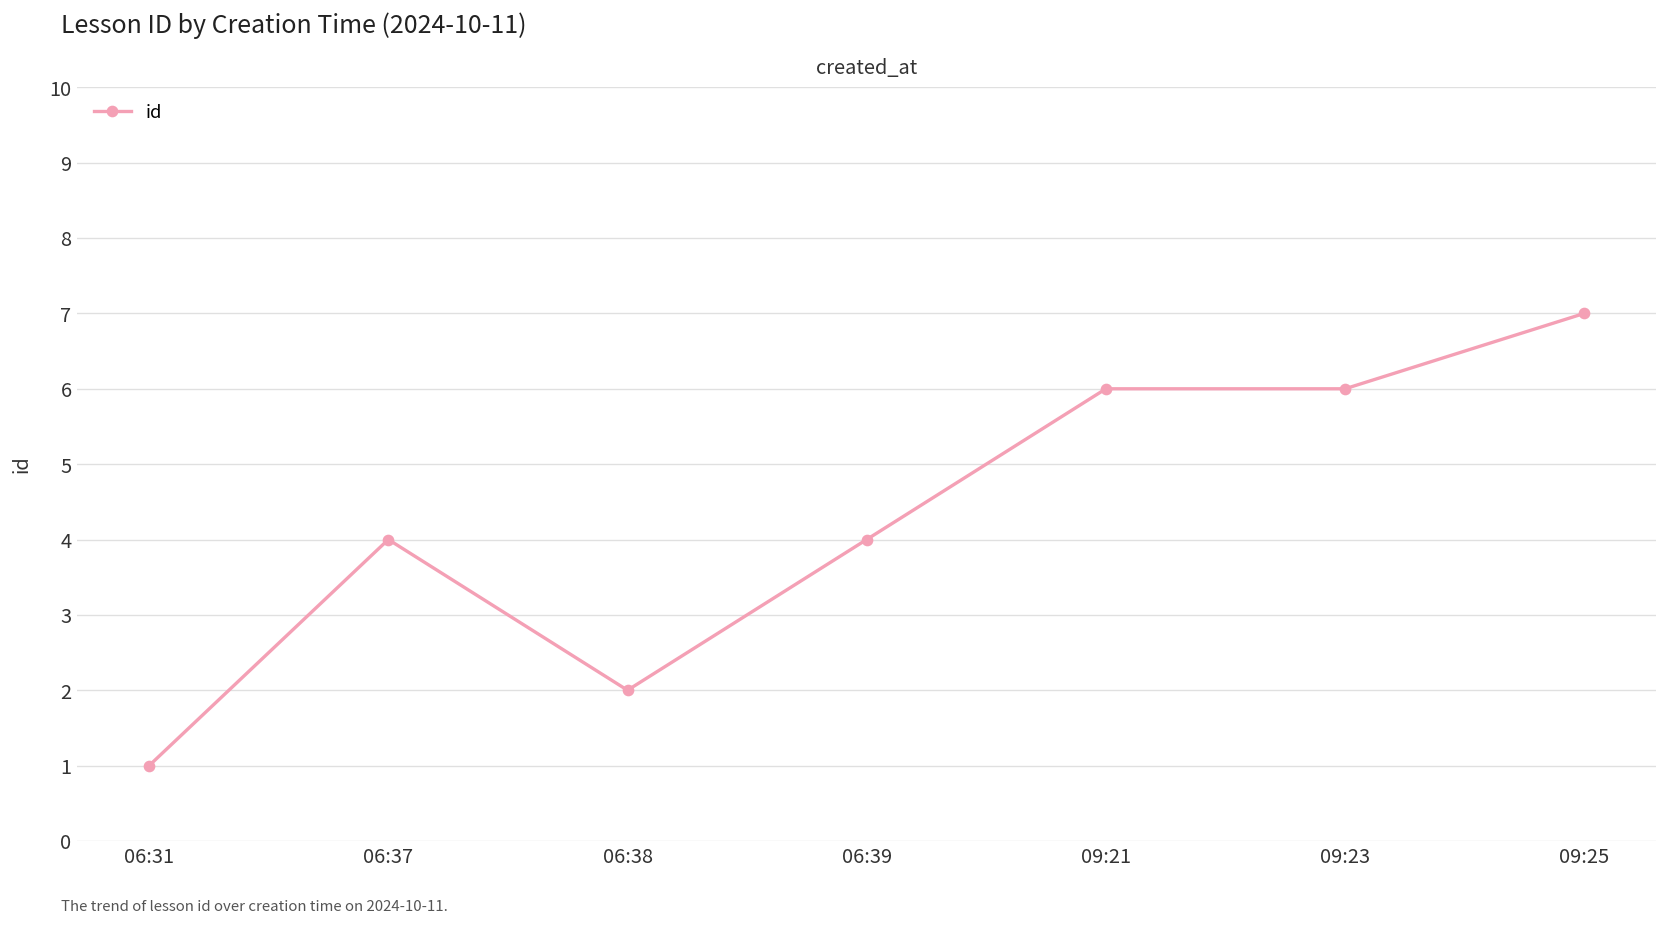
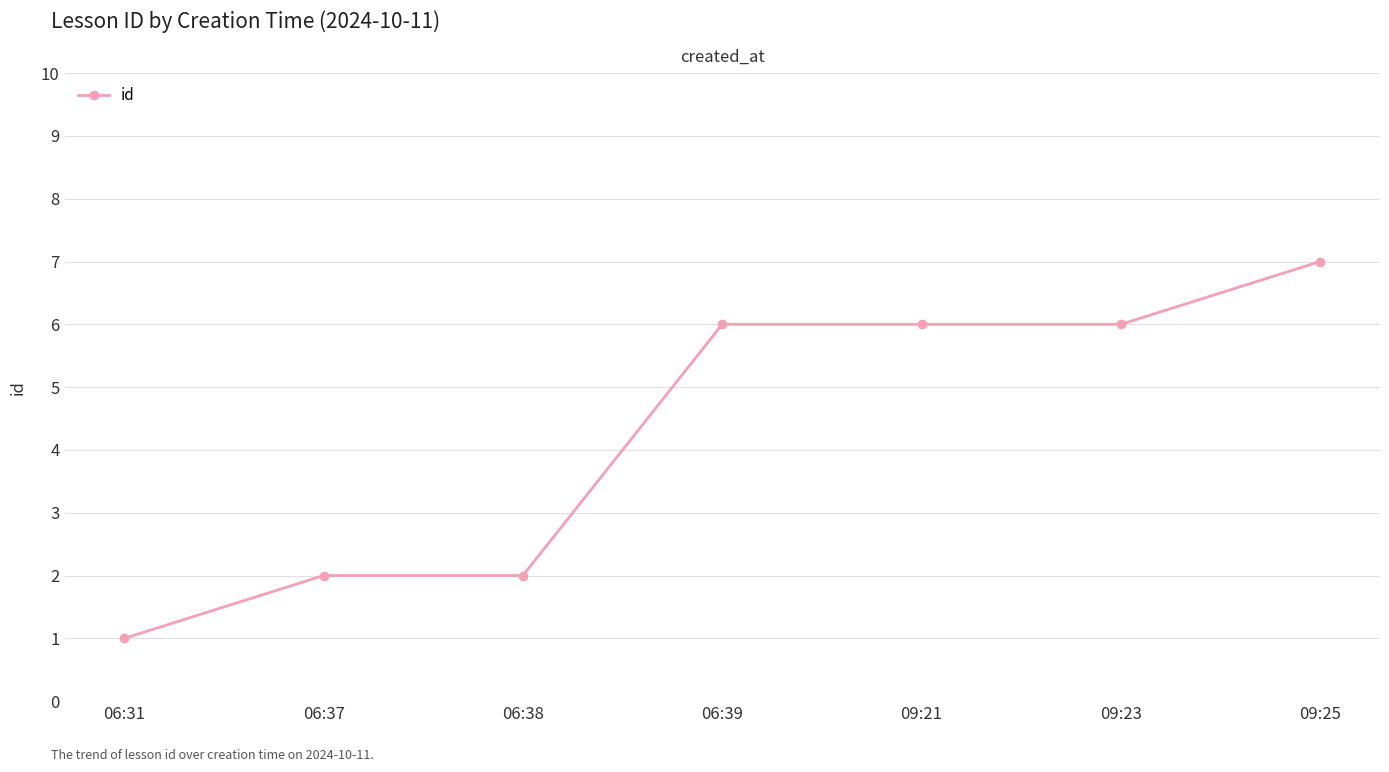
  {
    "06:31": 1,
-   "06:37": 4,
+   "06:37": 2,
    "06:38": 2,
-   "06:39": 4,
+   "06:39": 6,
    "09:21": 6,
    "09:23": 6,
    "09:25": 7
  }
